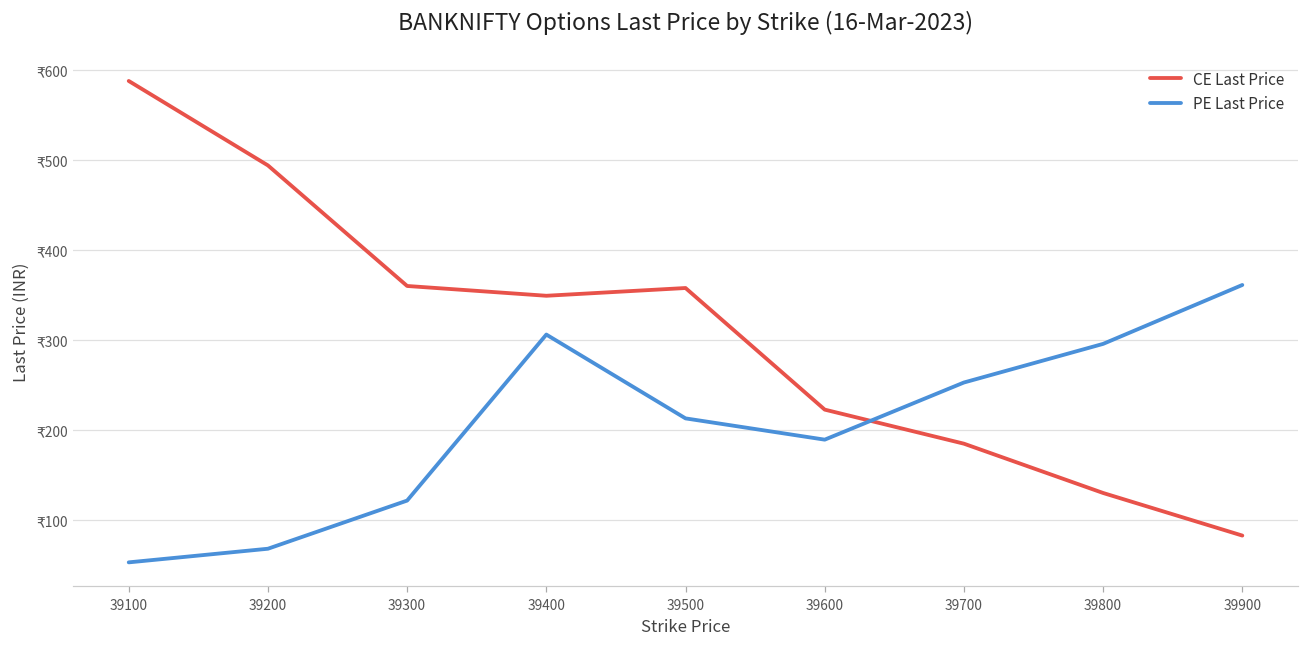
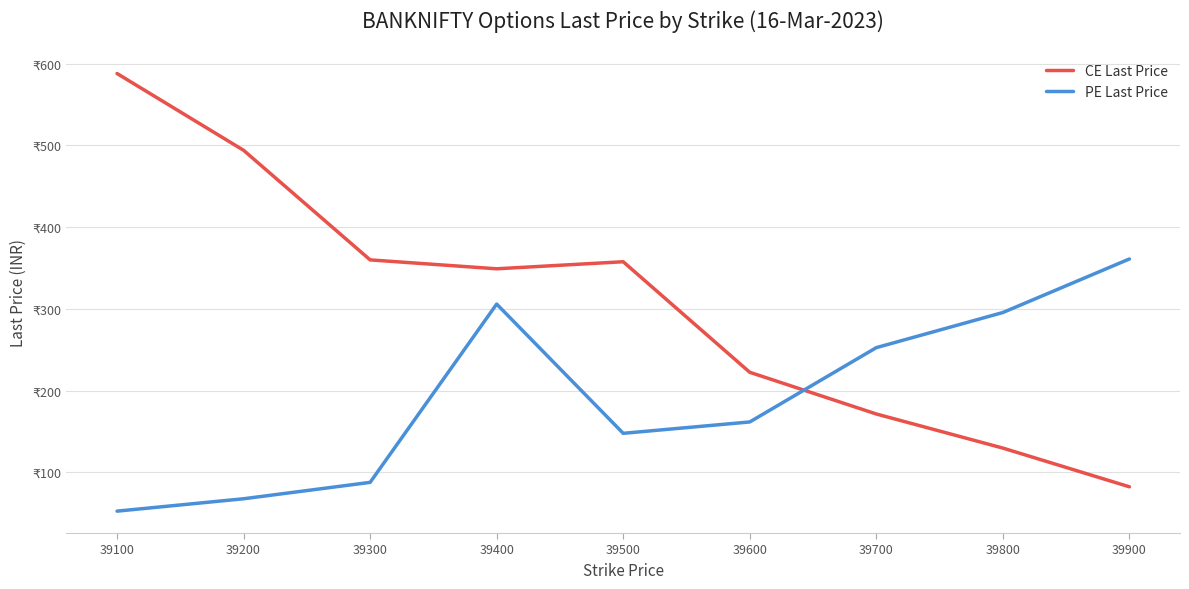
  {
    "CE Last Price": {
      "39100": "₹590",
      "39200": "₹490",
      "39300": "₹360",
      "39400": "₹350",
      "39500": "₹360",
      "39600": "₹220",
-     "39700": "₹180",
+     "39700": "₹170",
      "39800": "₹130",
      "39900": "₹80"
    },
    "PE Last Price": {
      "39100": "₹50",
      "39200": "₹70",
-     "39300": "₹120",
+     "39300": "₹90",
      "39400": "₹310",
-     "39500": "₹210",
-     "39600": "₹190",
+     "39500": "₹150",
+     "39600": "₹160",
      "39700": "₹250",
      "39800": "₹300",
      "39900": "₹360"
    }
  }
